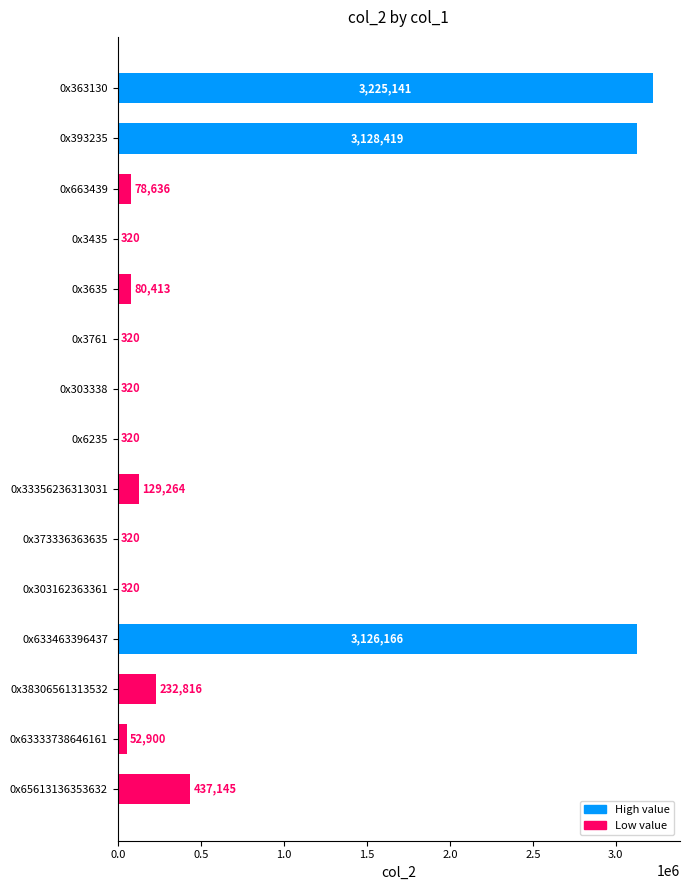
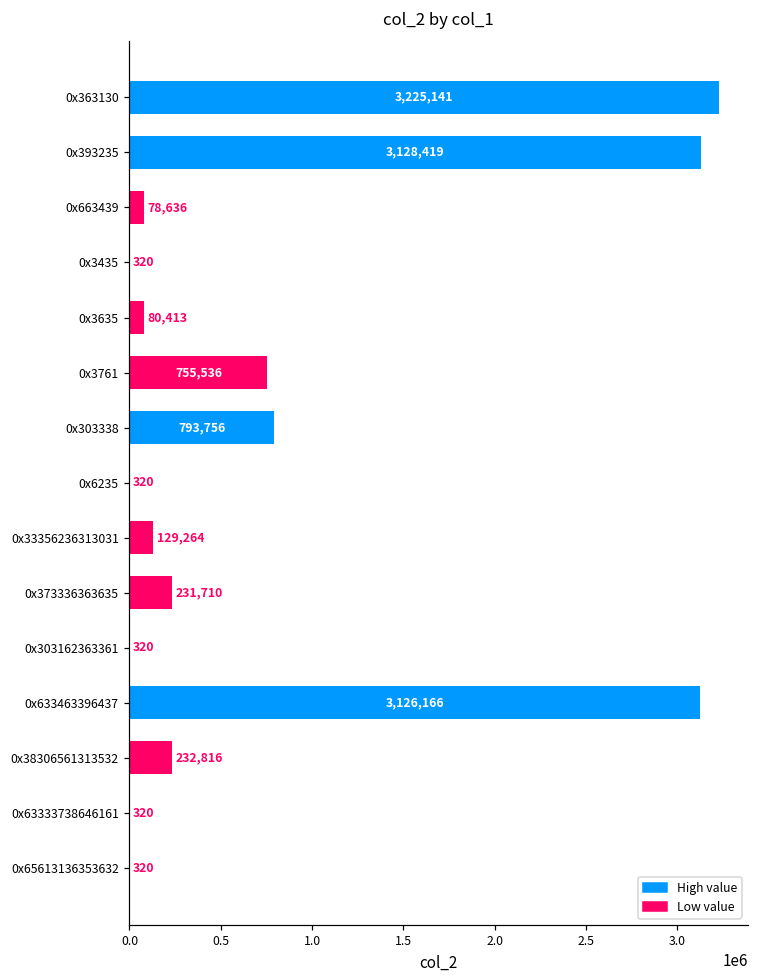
  {
    "0x363130": "3,225,141",
    "0x393235": "3,128,419",
    "0x663439": "78,636",
    "0x3435": "320",
    "0x3635": "80,413",
-   "0x3761": "320",
-   "0x303338": "320",
+   "0x3761": "755,536",
+   "0x303338": "793,756",
    "0x6235": "320",
    "0x33356236313031": "129,264",
-   "0x373336363635": "320",
+   "0x373336363635": "231,710",
    "0x303162363361": "320",
    "0x633463396437": "3,126,166",
    "0x38306561313532": "232,816",
-   "0x63333738646161": "52,900",
-   "0x65613136353632": "437,145"
+   "0x63333738646161": "320",
+   "0x65613136353632": "320"
  }
